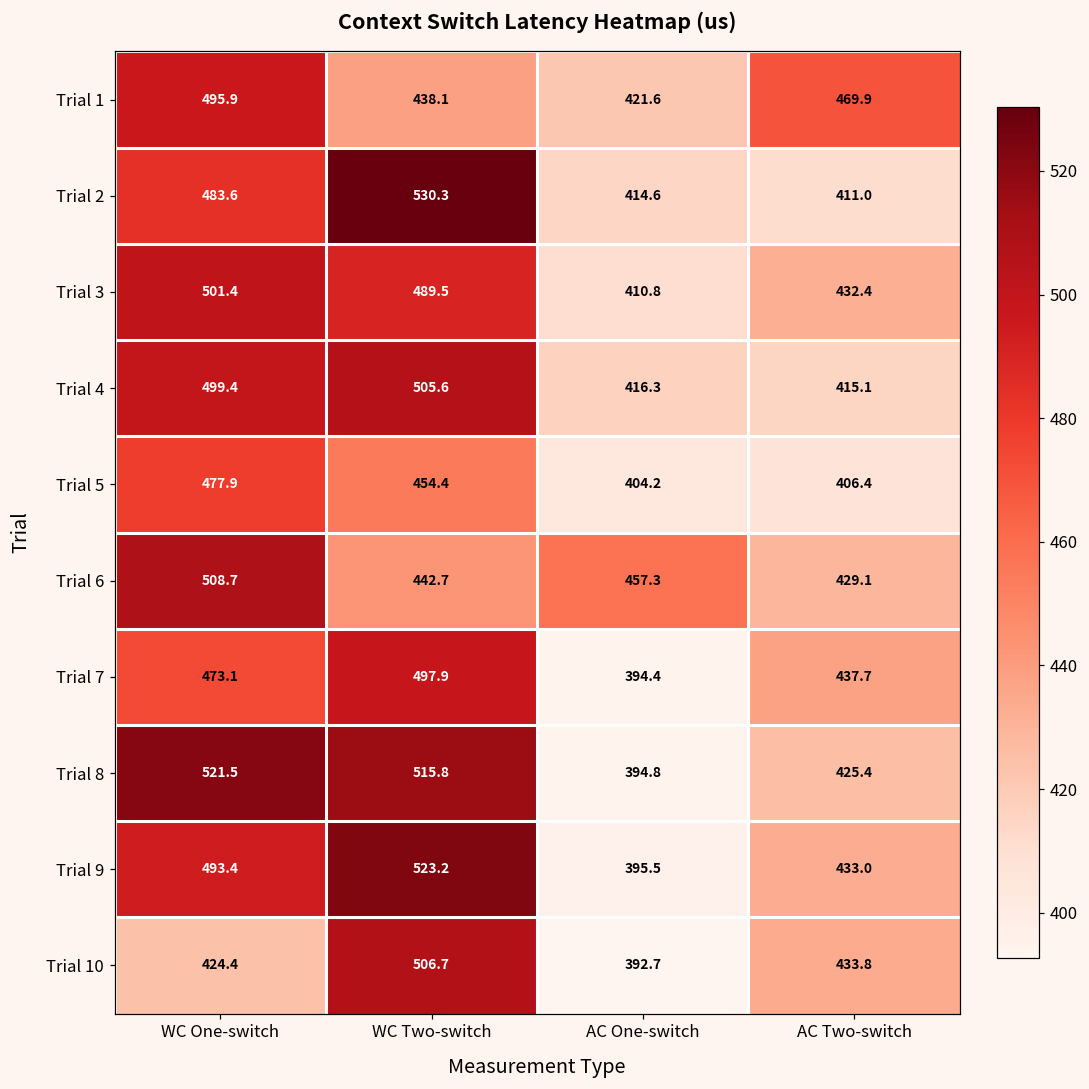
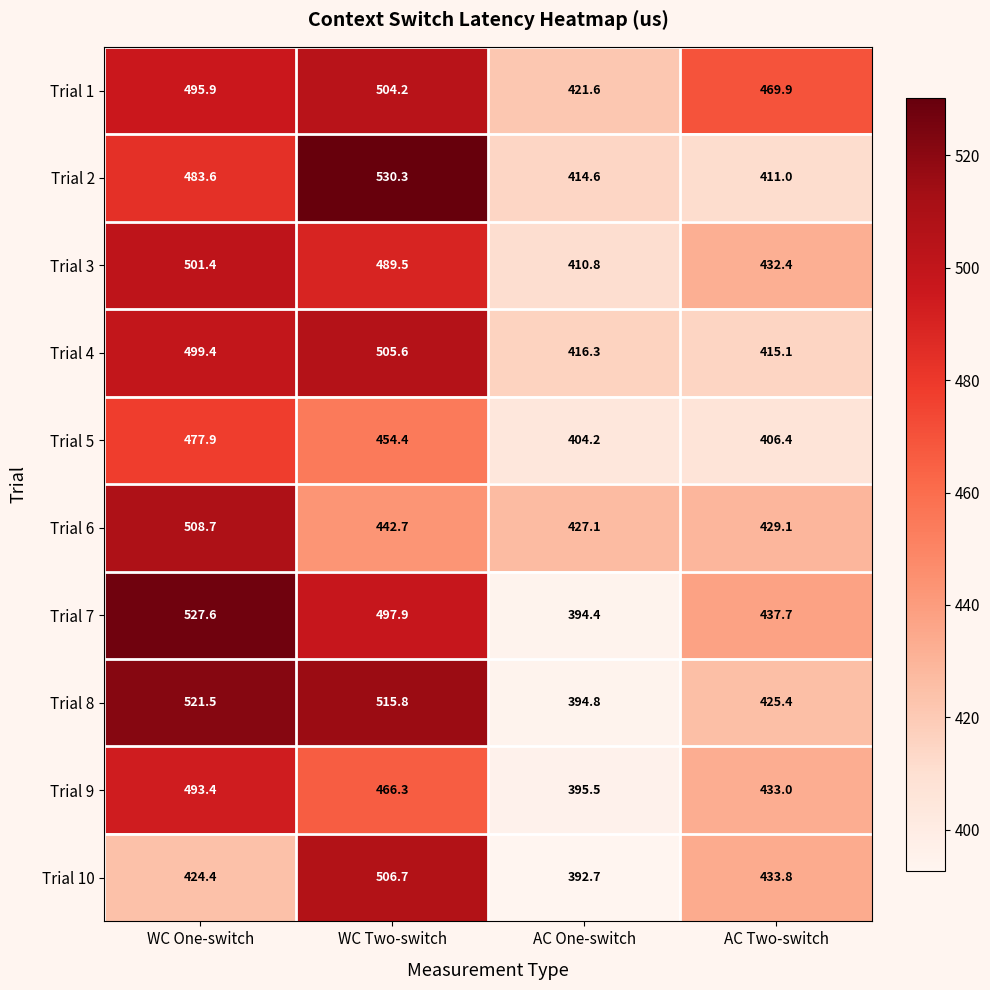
  {
    "Trial 1": {
      "WC One-switch": 495.9,
-     "WC Two-switch": 438.1,
+     "WC Two-switch": 504.2,
      "AC One-switch": 421.6,
      "AC Two-switch": 469.9
    },
    "Trial 2": {
      "WC One-switch": 483.6,
      "WC Two-switch": 530.3,
      "AC One-switch": 414.6,
      "AC Two-switch": 411.0
    },
    "Trial 3": {
      "WC One-switch": 501.4,
      "WC Two-switch": 489.5,
      "AC One-switch": 410.8,
      "AC Two-switch": 432.4
    },
    "Trial 4": {
      "WC One-switch": 499.4,
      "WC Two-switch": 505.6,
      "AC One-switch": 416.3,
      "AC Two-switch": 415.1
    },
    "Trial 5": {
      "WC One-switch": 477.9,
      "WC Two-switch": 454.4,
      "AC One-switch": 404.2,
      "AC Two-switch": 406.4
    },
    "Trial 6": {
      "WC One-switch": 508.7,
      "WC Two-switch": 442.7,
-     "AC One-switch": 457.3,
+     "AC One-switch": 427.1,
      "AC Two-switch": 429.1
    },
    "Trial 7": {
-     "WC One-switch": 473.1,
+     "WC One-switch": 527.6,
      "WC Two-switch": 497.9,
      "AC One-switch": 394.4,
      "AC Two-switch": 437.7
    },
    "Trial 8": {
      "WC One-switch": 521.5,
      "WC Two-switch": 515.8,
      "AC One-switch": 394.8,
      "AC Two-switch": 425.4
    },
    "Trial 9": {
      "WC One-switch": 493.4,
-     "WC Two-switch": 523.2,
+     "WC Two-switch": 466.3,
      "AC One-switch": 395.5,
      "AC Two-switch": 433.0
    },
    "Trial 10": {
      "WC One-switch": 424.4,
      "WC Two-switch": 506.7,
      "AC One-switch": 392.7,
      "AC Two-switch": 433.8
    }
  }
